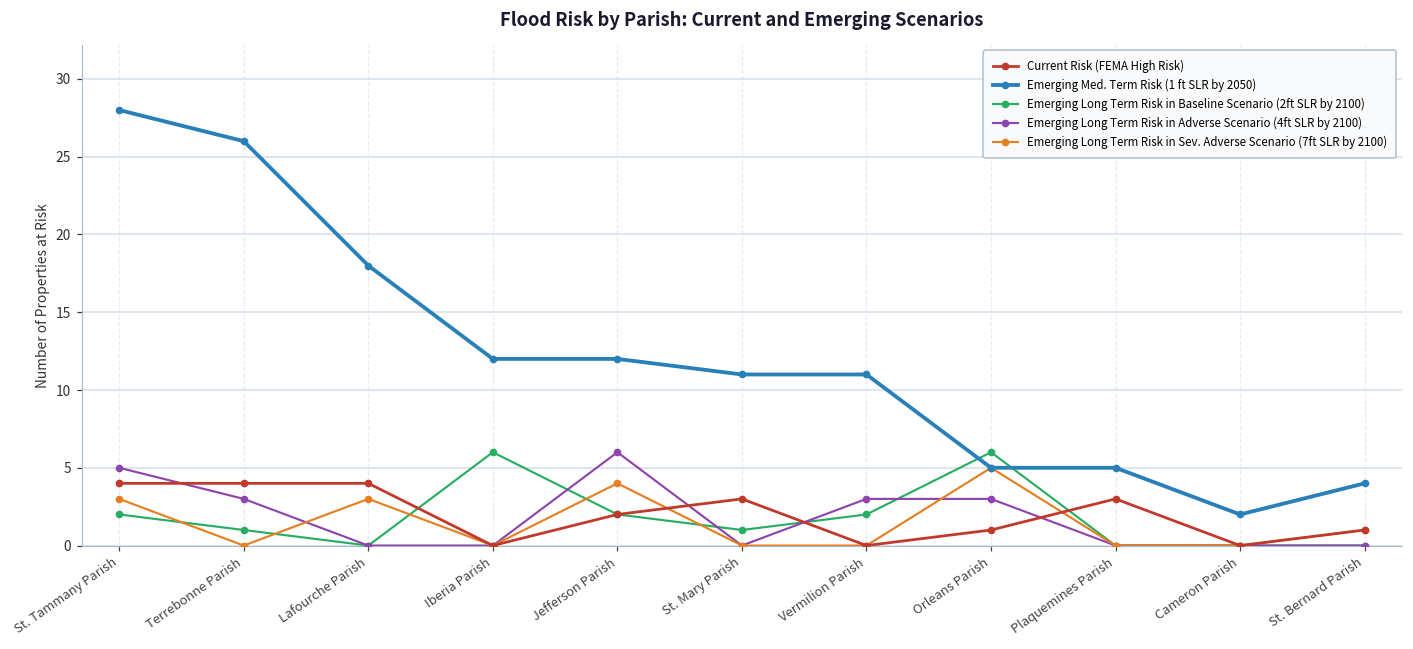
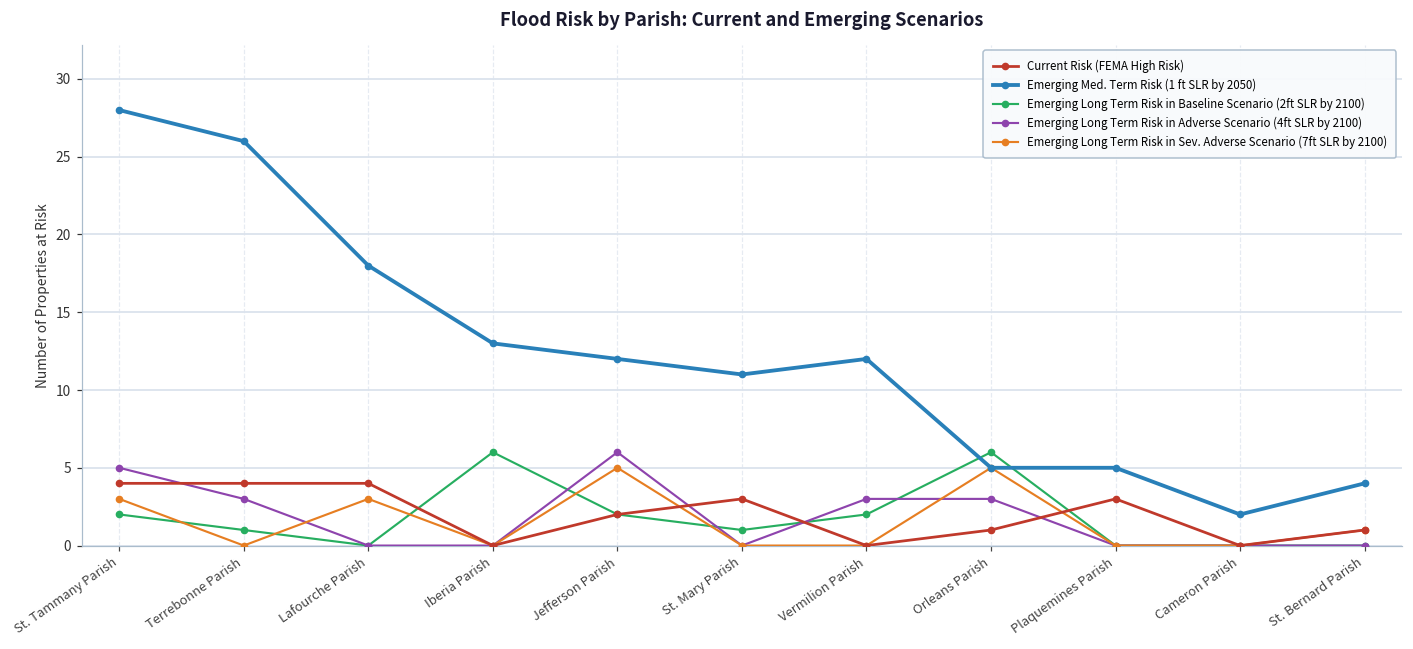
  {
    "Current Risk (FEMA High Risk)": {
      "St. Tammany Parish": 4,
      "Terrebonne Parish": 4,
      "Lafourche Parish": 4,
      "St. Mary Parish": 3,
      "Orleans Parish": 1,
      "Plaquemines Parish": 3
    },
    "Emerging Med. Term Risk (1 ft SLR by 2050)": {
      "St. Tammany Parish": 28,
      "Terrebonne Parish": 26,
      "Lafourche Parish": 18,
-     "Iberia Parish": 12,
+     "Iberia Parish": 13,
      "Jefferson Parish": 12,
      "St. Mary Parish": 11,
-     "Vermilion Parish": 11,
+     "Vermilion Parish": 12,
      "Plaquemines Parish": 5,
      "Cameron Parish": 2,
      "St. Bernard Parish": 4
    },
    "Emerging Long Term Risk in Baseline Scenario (2ft SLR by 2100)": {
      "St. Tammany Parish": 2,
      "Terrebonne Parish": 1,
      "Iberia Parish": 6,
      "St. Mary Parish": 1,
      "Vermilion Parish": 2,
      "Orleans Parish": 6
    },
    "Emerging Long Term Risk in Adverse Scenario (4ft SLR by 2100)": {
      "St. Tammany Parish": 5,
      "Terrebonne Parish": 3,
      "Jefferson Parish": 6,
      "Vermilion Parish": 3,
      "Orleans Parish": 3
    },
    "Emerging Long Term Risk in Sev. Adverse Scenario (7ft SLR by 2100)": {
      "St. Tammany Parish": 3,
      "Terrebonne Parish": 0,
      "Lafourche Parish": 3,
-     "Jefferson Parish": 4
+     "Jefferson Parish": 5
    }
  }
